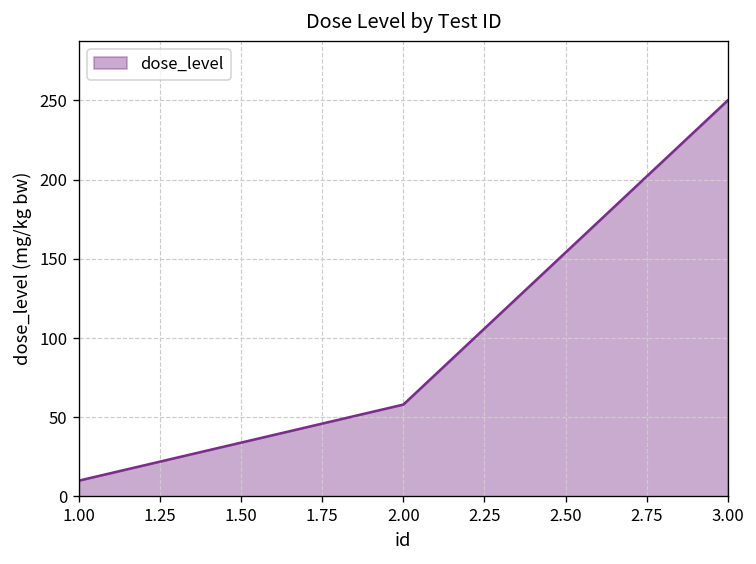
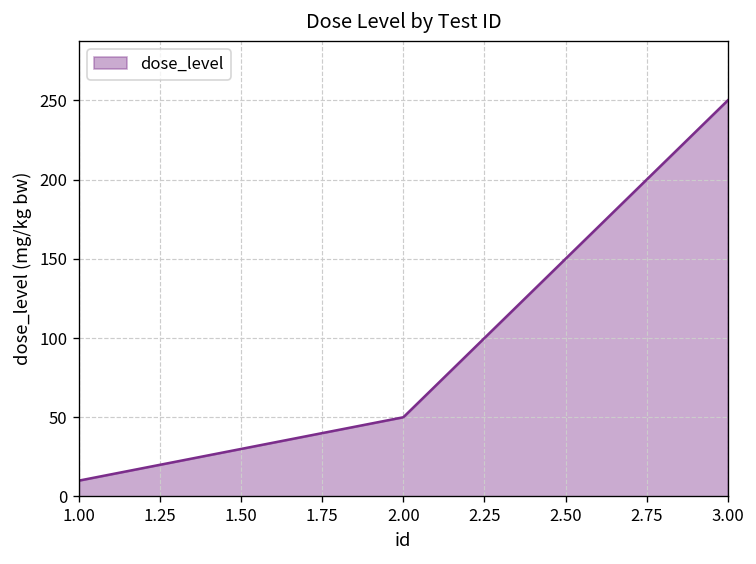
  {
    "1.00": 10,
-   "2.00": 58,
+   "2.00": 50,
    "3.00": 250
  }
